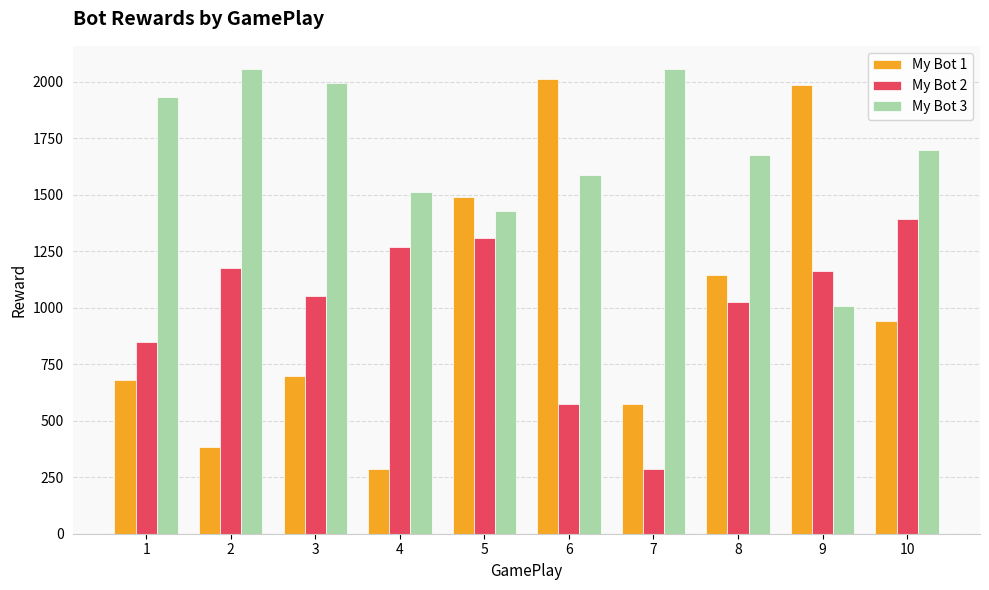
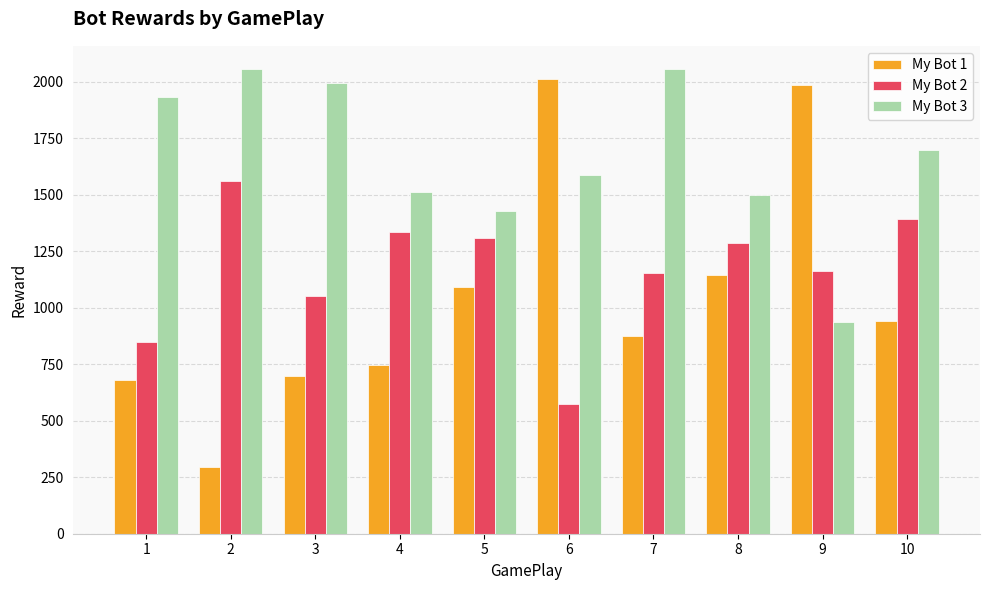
  {
    "My Bot 1": {
      "1": 680,
-     "2": 380,
+     "2": 290,
      "3": 700,
-     "4": 290,
-     "5": 1490,
+     "4": 750,
+     "5": 1090,
      "6": 2010,
-     "7": 570,
+     "7": 880,
      "8": 1150,
      "9": 1990,
      "10": 940
    },
    "My Bot 2": {
      "1": 850,
-     "2": 1180,
+     "2": 1560,
      "3": 1050,
-     "4": 1270,
+     "4": 1340,
      "5": 1310,
      "6": 580,
-     "7": 290,
-     "8": 1030,
+     "7": 1160,
+     "8": 1290,
      "9": 1160,
      "10": 1390
    },
    "My Bot 3": {
      "1": 1930,
      "2": 2060,
      "3": 2000,
      "4": 1510,
      "5": 1430,
      "6": 1590,
      "7": 2060,
-     "8": 1680,
-     "9": 1010,
+     "8": 1500,
+     "9": 940,
      "10": 1700
    }
  }
